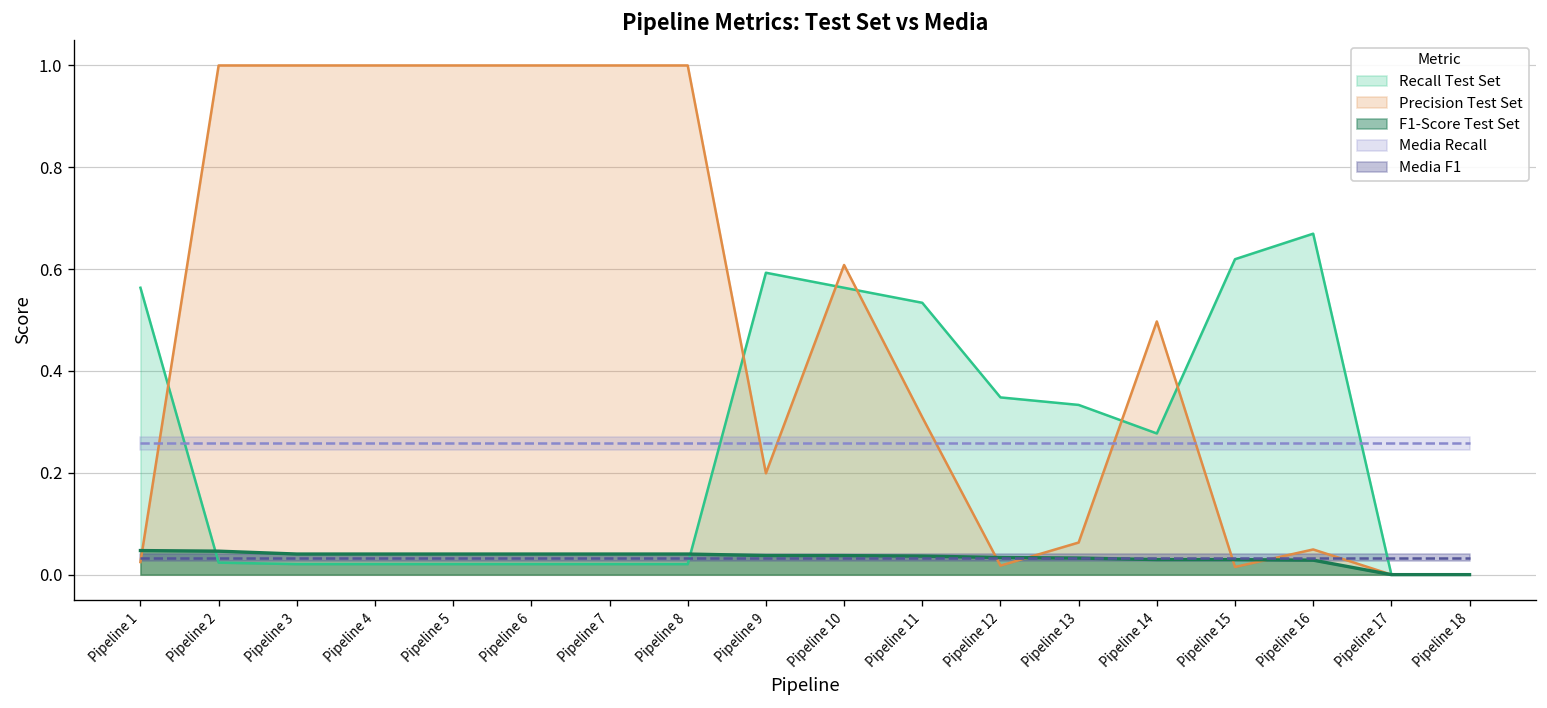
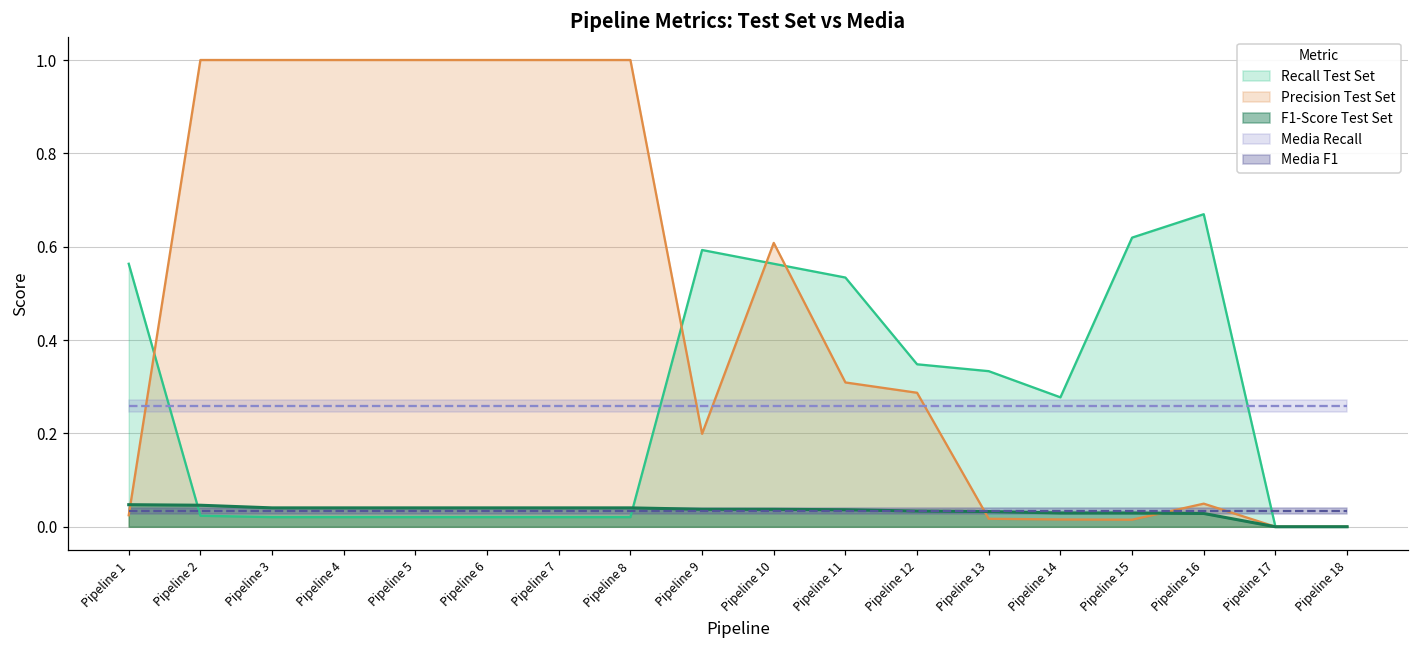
  {
    "Precision Test Set": {
      "Pipeline 1": 0.02,
      "Pipeline 2": 1.00,
      "Pipeline 3": 1.00,
      "Pipeline 4": 1.00,
      "Pipeline 5": 1.00,
      "Pipeline 6": 1.00,
      "Pipeline 7": 1.00,
      "Pipeline 8": 1.00,
      "Pipeline 9": 0.20,
      "Pipeline 10": 0.61,
      "Pipeline 11": 0.31,
-     "Pipeline 12": 0.02,
-     "Pipeline 13": 0.06,
-     "Pipeline 14": 0.50,
+     "Pipeline 12": 0.29,
+     "Pipeline 13": 0.02,
+     "Pipeline 14": 0.02,
      "Pipeline 15": 0.02,
      "Pipeline 16": 0.05
    },
    "F1-Score Test Set": {
      "Pipeline 1": 0.05,
      "Pipeline 2": 0.05
    }
  }
